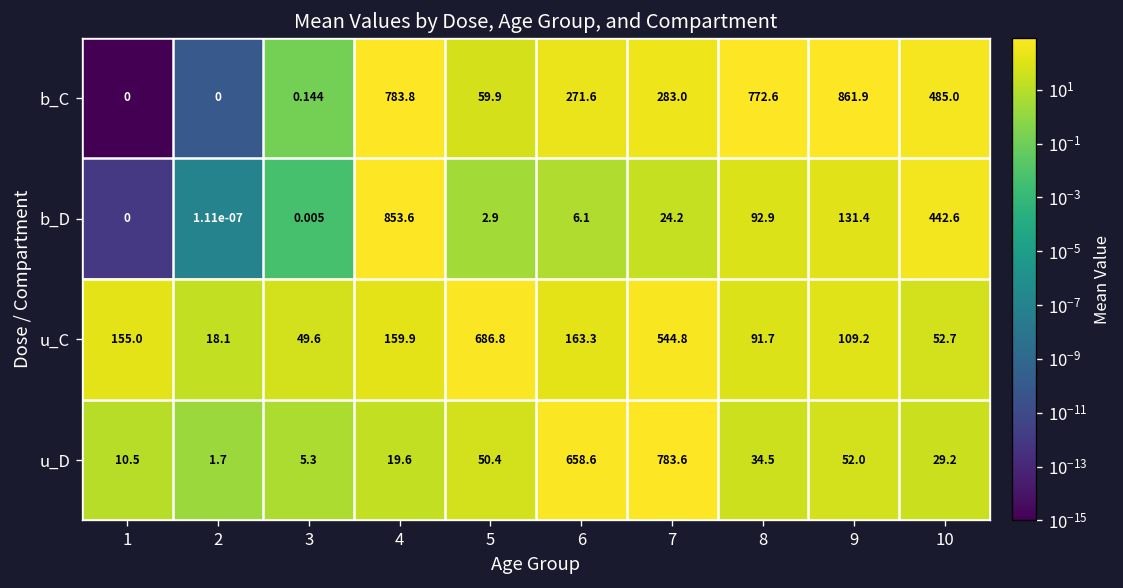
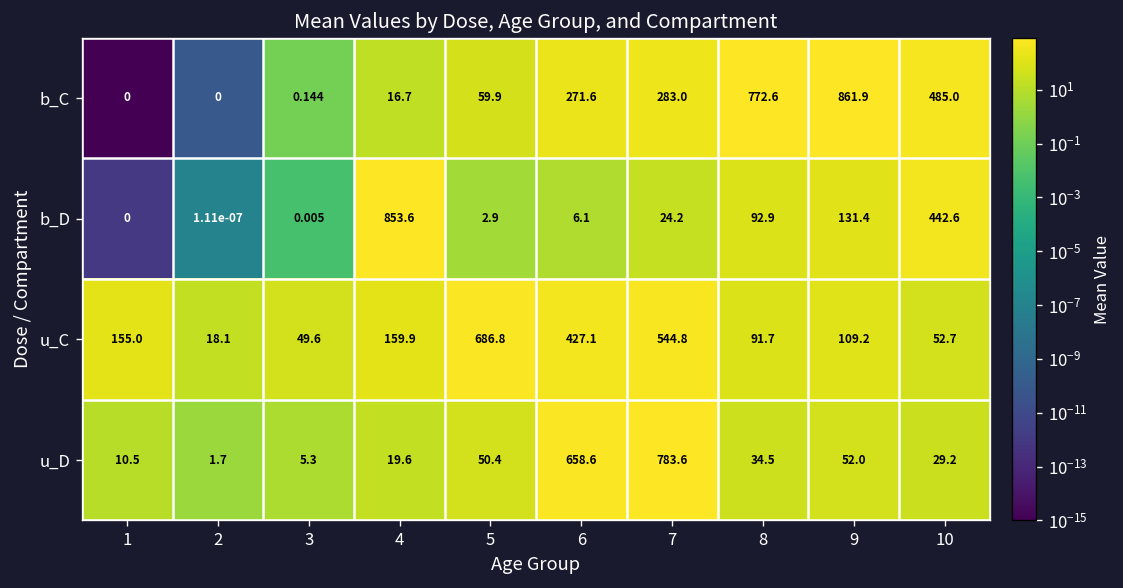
  {
    "b_C": {
      "1": "0",
      "2": "0",
      "3": "0.144",
-     "4": "783.8",
+     "4": "16.7",
      "5": "59.9",
      "6": "271.6",
      "7": "283.0",
      "8": "772.6",
      "9": "861.9",
      "10": "485.0"
    },
    "b_D": {
      "1": "0",
      "2": "1.11e-07",
      "3": "0.005",
      "4": "853.6",
      "5": "2.9",
      "6": "6.1",
      "7": "24.2",
      "8": "92.9",
      "9": "131.4",
      "10": "442.6"
    },
    "u_C": {
      "1": "155.0",
      "2": "18.1",
      "3": "49.6",
      "4": "159.9",
      "5": "686.8",
-     "6": "163.3",
+     "6": "427.1",
      "7": "544.8",
      "8": "91.7",
      "9": "109.2",
      "10": "52.7"
    },
    "u_D": {
      "1": "10.5",
      "2": "1.7",
      "3": "5.3",
      "4": "19.6",
      "5": "50.4",
      "6": "658.6",
      "7": "783.6",
      "8": "34.5",
      "9": "52.0",
      "10": "29.2"
    }
  }
